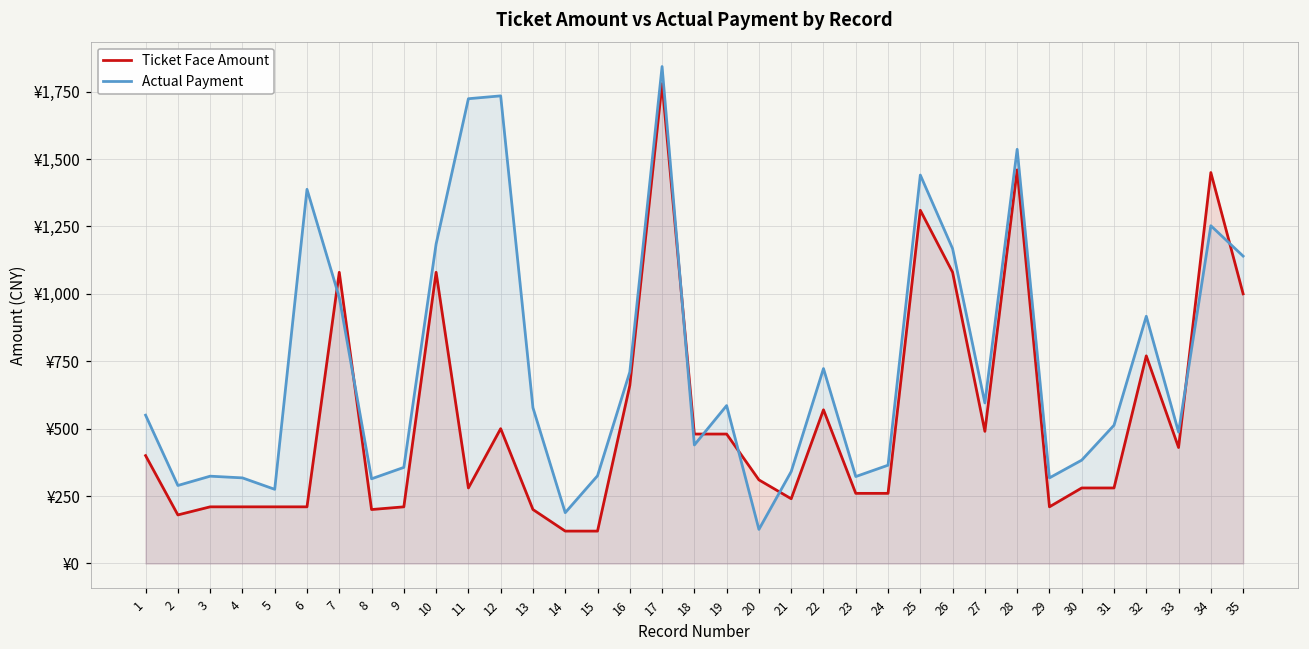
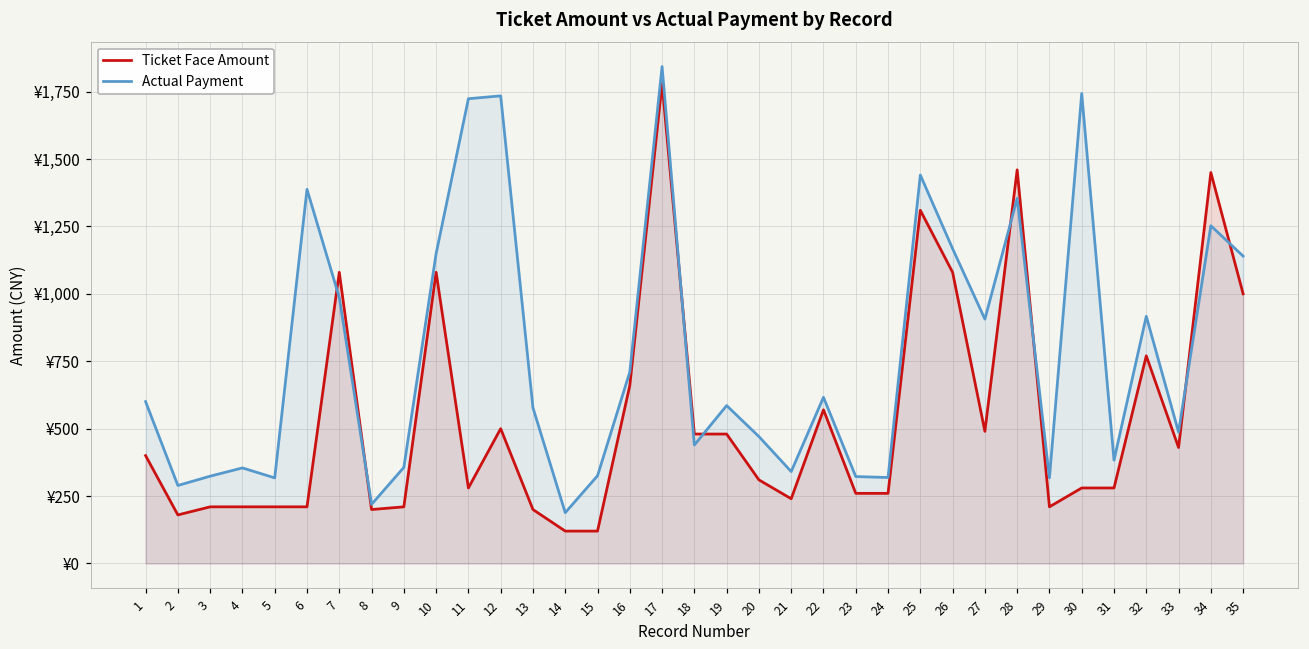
  {
    "Ticket Face Amount": {
      "1": "¥400",
      "2": "¥180",
      "3": "¥210",
      "4": "¥210",
      "5": "¥210",
      "6": "¥210",
      "7": "¥1,080",
      "8": "¥200",
      "9": "¥210",
      "10": "¥1,080",
      "11": "¥280",
      "12": "¥500",
      "13": "¥200",
      "14": "¥120",
      "15": "¥120",
      "16": "¥660",
      "17": "¥1,780",
      "18": "¥480",
      "19": "¥480",
      "20": "¥310",
      "21": "¥240",
      "22": "¥570",
      "23": "¥260",
      "24": "¥260",
      "25": "¥1,310",
      "26": "¥1,080",
      "27": "¥490",
      "28": "¥1,460",
      "29": "¥210",
      "30": "¥280",
      "31": "¥280",
      "32": "¥770",
      "33": "¥430",
      "34": "¥1,450",
      "35": "¥1,000"
    },
    "Actual Payment": {
-     "1": "¥550",
+     "1": "¥600",
      "2": "¥290",
      "3": "¥320",
-     "4": "¥320",
-     "5": "¥280",
+     "4": "¥350",
+     "5": "¥320",
      "6": "¥1,390",
      "7": "¥990",
-     "8": "¥310",
+     "8": "¥220",
      "9": "¥360",
-     "10": "¥1,190",
+     "10": "¥1,150",
      "11": "¥1,720",
      "12": "¥1,730",
      "13": "¥580",
      "14": "¥190",
      "15": "¥330",
      "16": "¥710",
      "17": "¥1,840",
      "18": "¥440",
      "19": "¥590",
-     "20": "¥130",
+     "20": "¥470",
      "21": "¥340",
-     "22": "¥720",
+     "22": "¥620",
      "23": "¥320",
-     "24": "¥360",
+     "24": "¥320",
      "25": "¥1,440",
      "26": "¥1,170",
-     "27": "¥600",
-     "28": "¥1,540",
+     "27": "¥910",
+     "28": "¥1,350",
      "29": "¥320",
-     "30": "¥380",
-     "31": "¥510",
+     "30": "¥1,740",
+     "31": "¥380",
      "32": "¥920",
      "33": "¥490",
      "34": "¥1,250",
      "35": "¥1,140"
    }
  }
